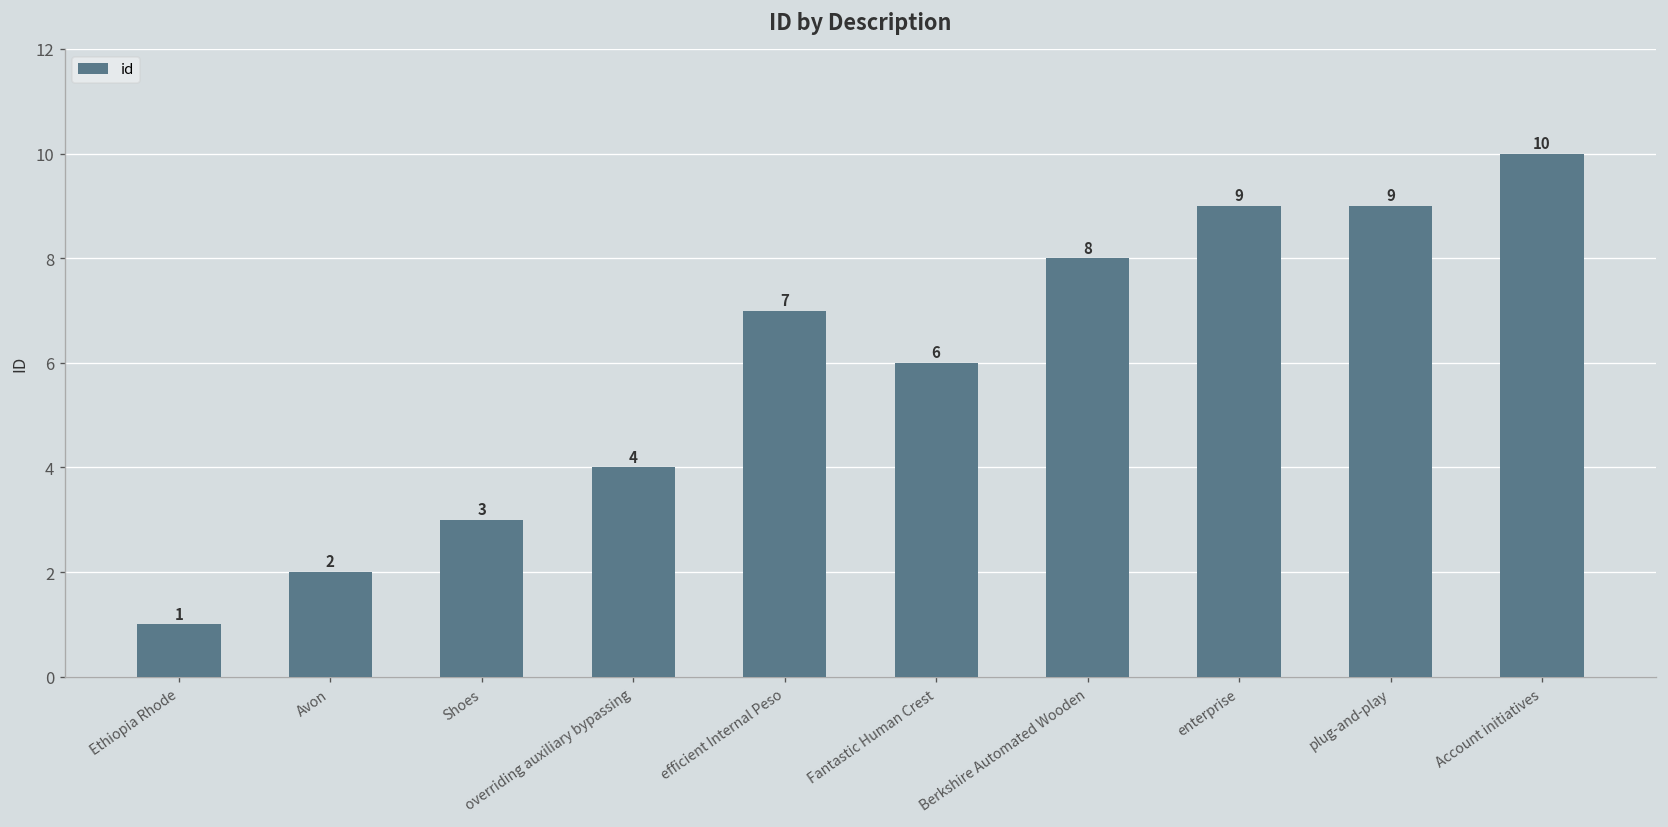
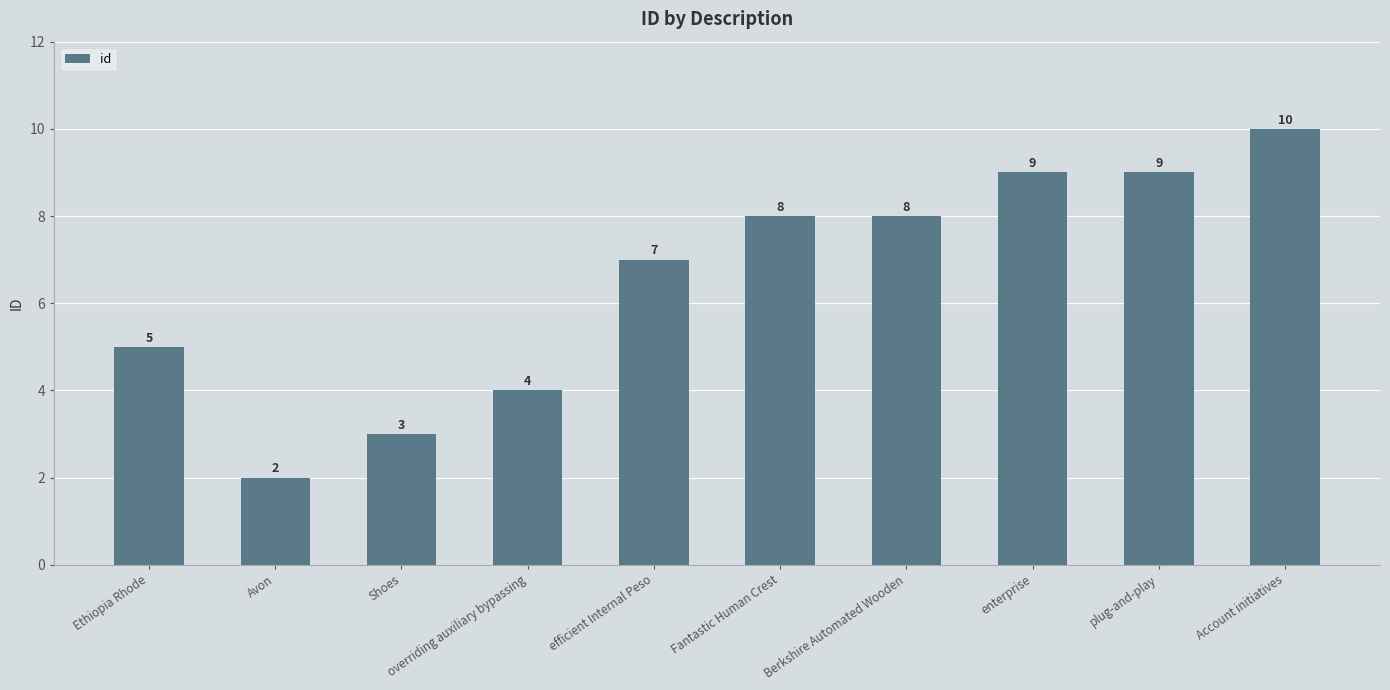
  {
-   "Ethiopia Rhode": 1,
+   "Ethiopia Rhode": 5,
    "Avon": 2,
    "Shoes": 3,
    "overriding auxiliary bypassing": 4,
    "efficient Internal Peso": 7,
-   "Fantastic Human Crest": 6,
+   "Fantastic Human Crest": 8,
    "Berkshire Automated Wooden": 8,
    "enterprise": 9,
    "plug-and-play": 9,
    "Account initiatives": 10
  }
